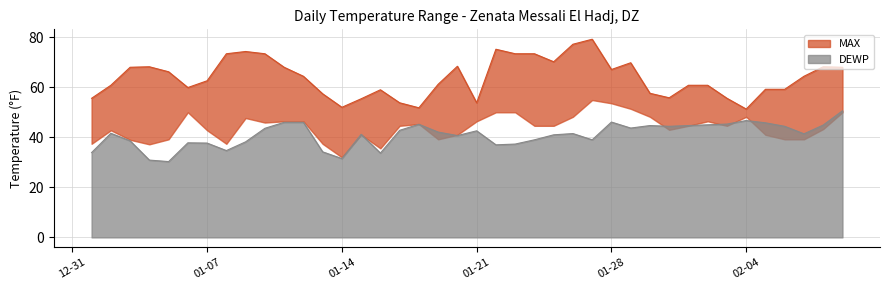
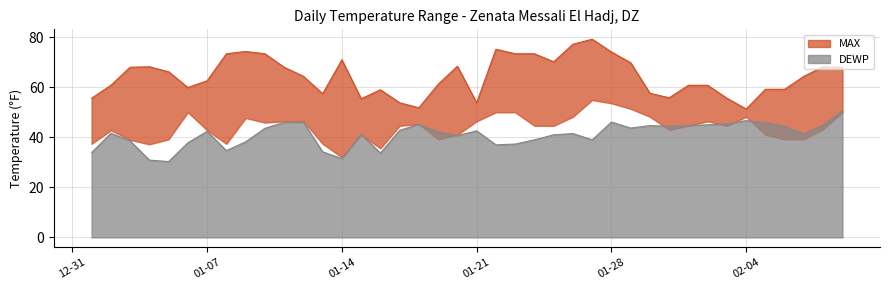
  {
    "MAX": {
      "01-07": 63,
-     "01-14": 52,
+     "01-14": 71,
      "01-21": 54,
-     "01-28": 67,
+     "01-28": 74,
      "02-04": 51
    },
    "DEWP": {
-     "01-07": 38,
+     "01-07": 42,
      "01-14": 32,
      "01-21": 43,
      "01-28": 46,
      "02-04": 47
    }
  }
